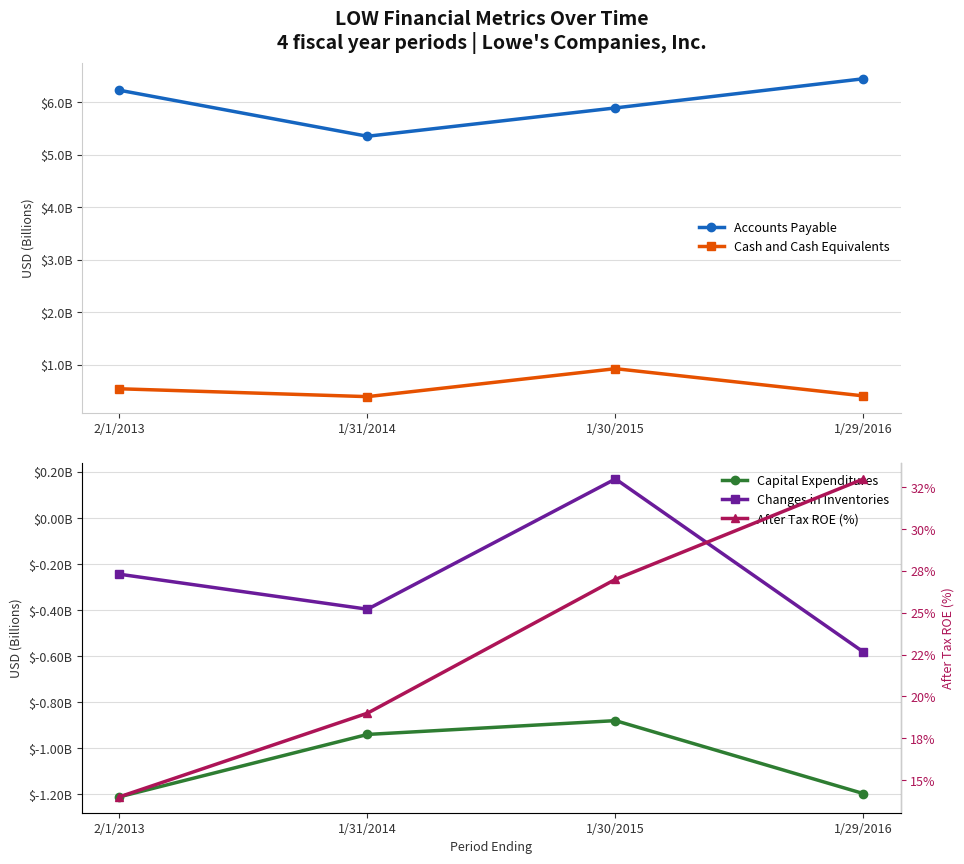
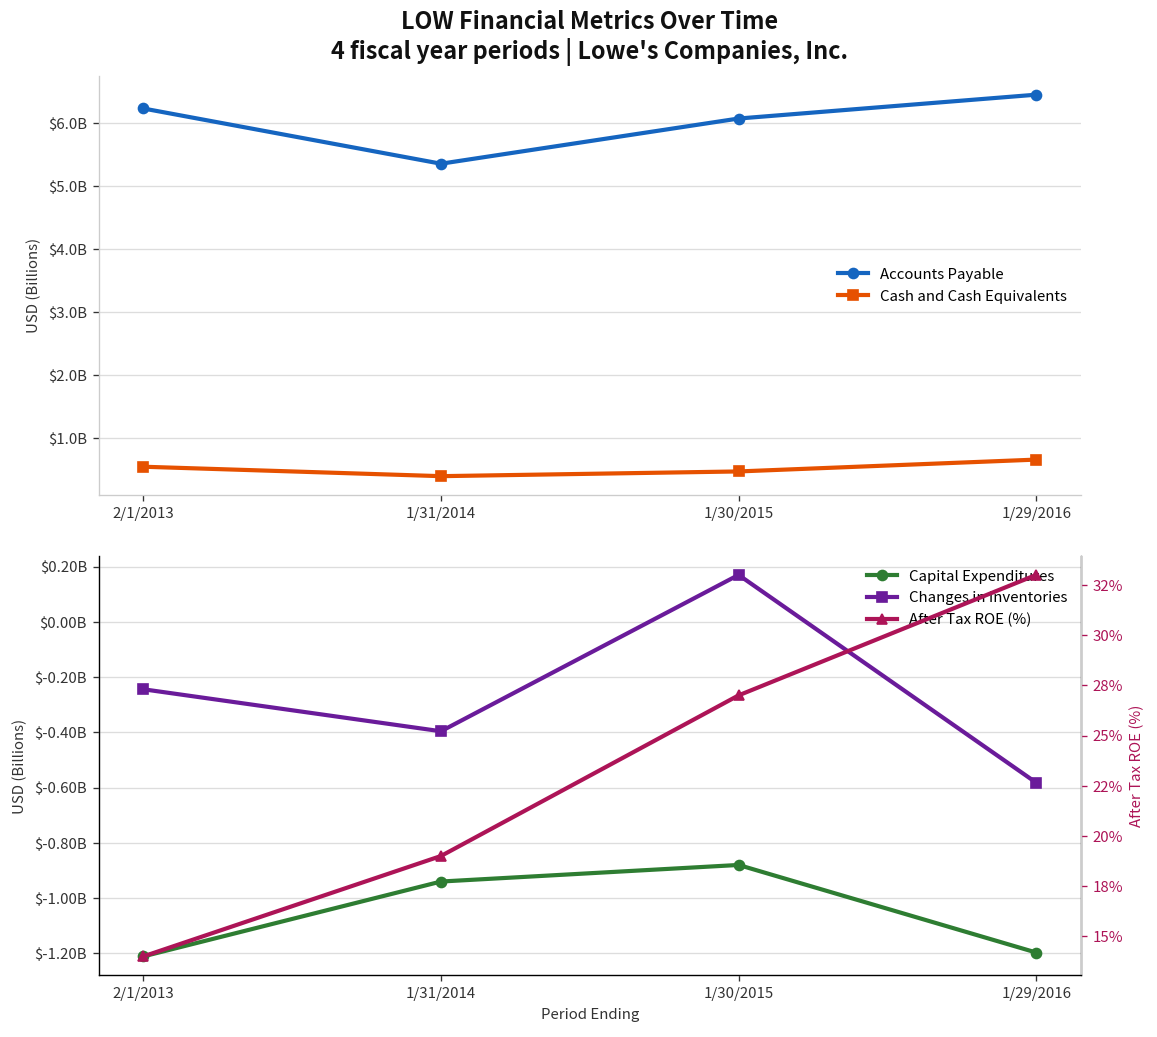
  {
    "LOW Financial Metrics Over Time 4 fiscal year periods | Lowe's Companies, Inc.": {
      "Accounts Payable": {
        "2/1/2013": "$6200000000",
        "1/31/2014": "$5400000000",
-       "1/30/2015": "$5900000000",
+       "1/30/2015": "$6100000000",
        "1/29/2016": "$6500000000"
      },
      "Cash and Cash Equivalents": {
        "2/1/2013": "$500000000",
        "1/31/2014": "$400000000",
-       "1/30/2015": "$900000000",
-       "1/29/2016": "$400000000"
+       "1/30/2015": "$500000000",
+       "1/29/2016": "$700000000"
      }
    }
  }
